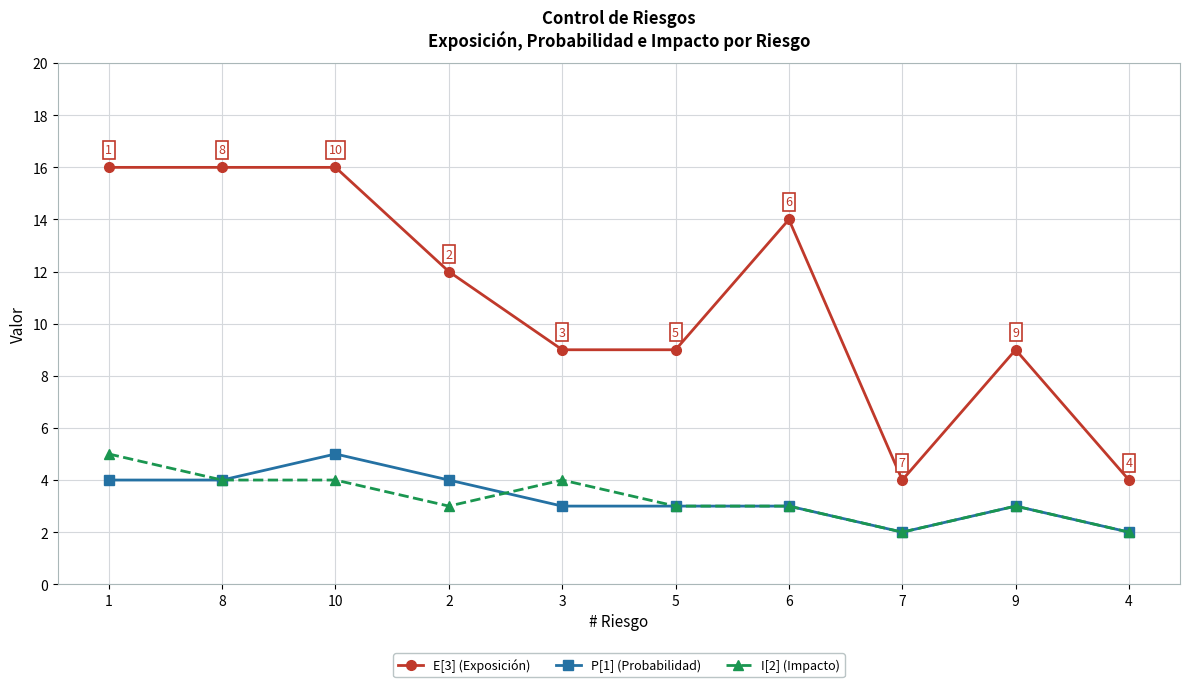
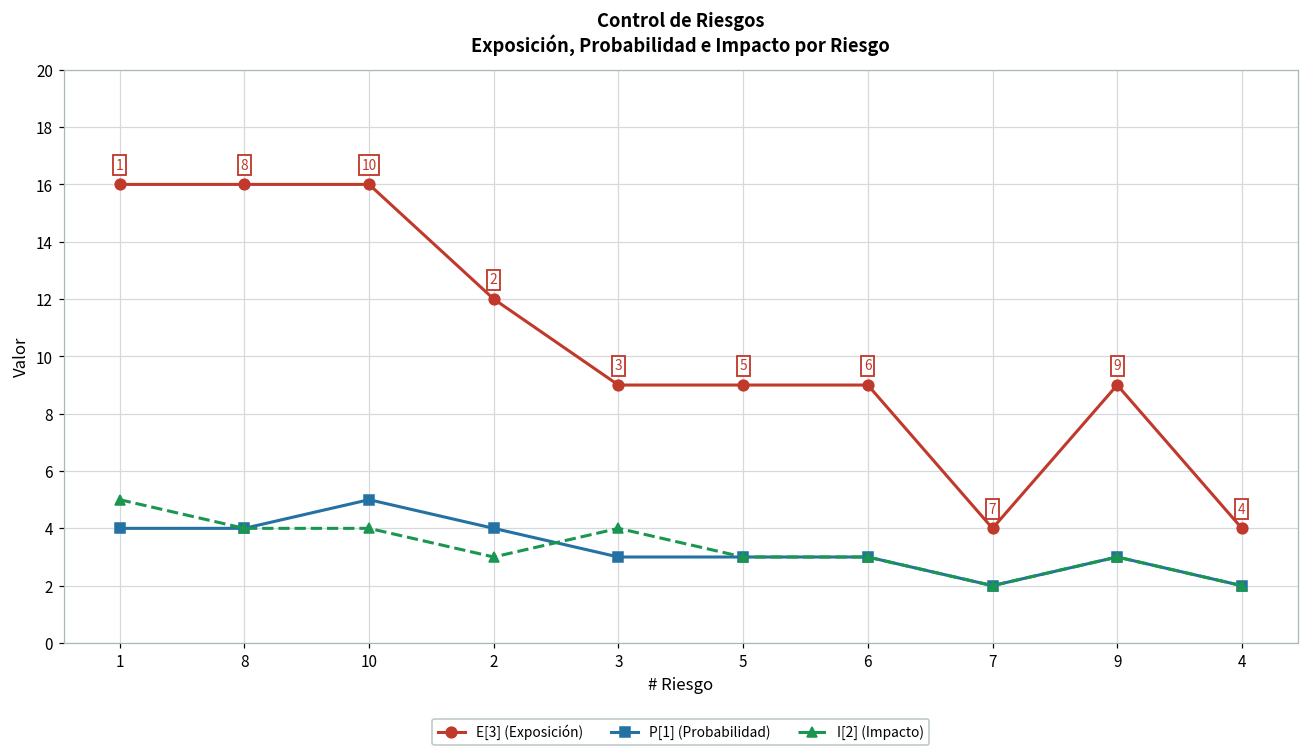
  {
    "E[3] (Exposición)": {
-     "6": 14
+     "6": 9
    },
    "P[1] (Probabilidad)": {
      "1": 4,
      "10": 5,
      "2": 4,
      "3": 3
    },
    "I[2] (Impacto)": {
      "1": 5,
      "10": 4,
      "2": 3,
      "3": 4
    }
  }
